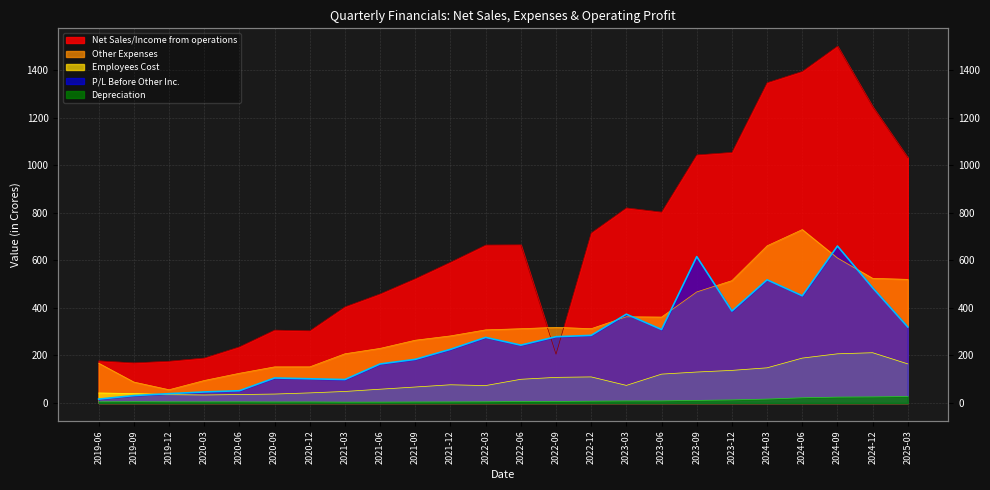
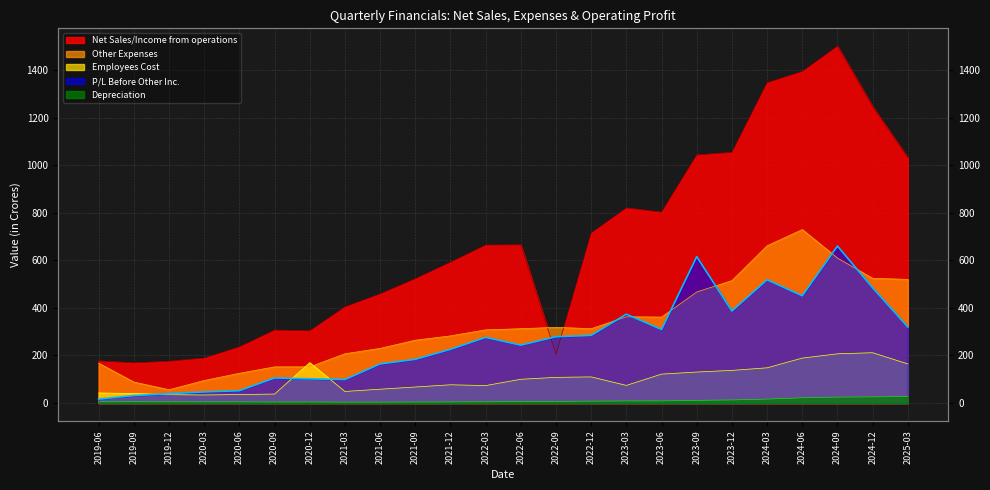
  {
    "Net Sales/Income from operations": {
      "2019-09": 170,
      "2019-12": 180,
      "2020-03": 190,
      "2020-06": 240,
      "2020-09": 310,
      "2020-12": 300,
      "2021-03": 400,
      "2021-06": 460,
      "2021-09": 520,
      "2021-12": 590,
      "2022-03": 660,
      "2022-06": 670,
      "2022-09": 210,
      "2022-12": 720,
      "2023-03": 820,
      "2023-06": 800,
      "2023-09": 1040,
      "2023-12": 1050,
      "2024-03": 1350,
      "2024-06": 1390,
      "2024-09": 1500,
      "2024-12": 1250,
      "2025-03": 1030
    },
    "Other Expenses": {
      "2019-09": 90,
      "2019-12": 60,
      "2020-03": 90,
      "2020-06": 120,
      "2020-09": 150,
      "2020-12": 150,
      "2021-03": 210,
      "2021-06": 230,
      "2021-09": 260,
      "2021-12": 280,
      "2022-03": 310,
      "2022-06": 310,
      "2022-09": 320,
      "2022-12": 310,
      "2023-03": 360,
      "2023-06": 360,
      "2023-09": 470,
      "2023-12": 510,
      "2024-03": 660,
      "2024-06": 730,
      "2024-09": 610,
      "2024-12": 520,
      "2025-03": 520
    },
    "Employees Cost": {
      "2019-06": 40,
      "2020-03": 30,
      "2020-06": 40,
      "2020-09": 40,
-     "2020-12": 40,
+     "2020-12": 170,
      "2021-03": 50,
      "2021-06": 60,
      "2021-09": 70,
      "2021-12": 80,
      "2022-03": 70,
      "2022-06": 100,
      "2022-09": 110,
      "2022-12": 110,
      "2023-03": 70,
      "2023-06": 120,
      "2023-09": 130,
      "2023-12": 140,
      "2024-03": 150,
      "2024-06": 190,
      "2024-09": 210,
      "2024-12": 210,
      "2025-03": 160
    },
    "P/L Before Other Inc.": {
      "2019-06": 20,
      "2020-03": 50,
      "2020-06": 50,
      "2020-09": 110,
      "2020-12": 100,
      "2021-03": 100,
      "2021-06": 160,
      "2021-09": 180,
      "2021-12": 230,
      "2022-03": 280,
      "2022-06": 240,
      "2022-09": 280,
      "2022-12": 280,
      "2023-03": 370,
      "2023-06": 310,
      "2023-09": 620,
      "2023-12": 390,
      "2024-03": 520,
      "2024-06": 450,
      "2024-09": 660,
      "2024-12": 480,
      "2025-03": 320
    },
    "Depreciation": {
      "2019-06": 10,
      "2019-09": 10,
      "2019-12": 0,
      "2020-03": 0,
      "2020-06": 0,
      "2020-09": 0,
      "2020-12": 0,
      "2021-03": 0,
      "2021-06": 0,
      "2021-09": 0,
      "2021-12": 0,
      "2022-03": 10,
      "2022-06": 10,
      "2022-09": 10,
      "2022-12": 10,
      "2023-03": 10,
      "2023-06": 10,
      "2023-09": 10,
      "2023-12": 10,
      "2024-03": 20,
      "2024-06": 20,
      "2024-09": 20,
      "2024-12": 30,
      "2025-03": 30
    }
  }
